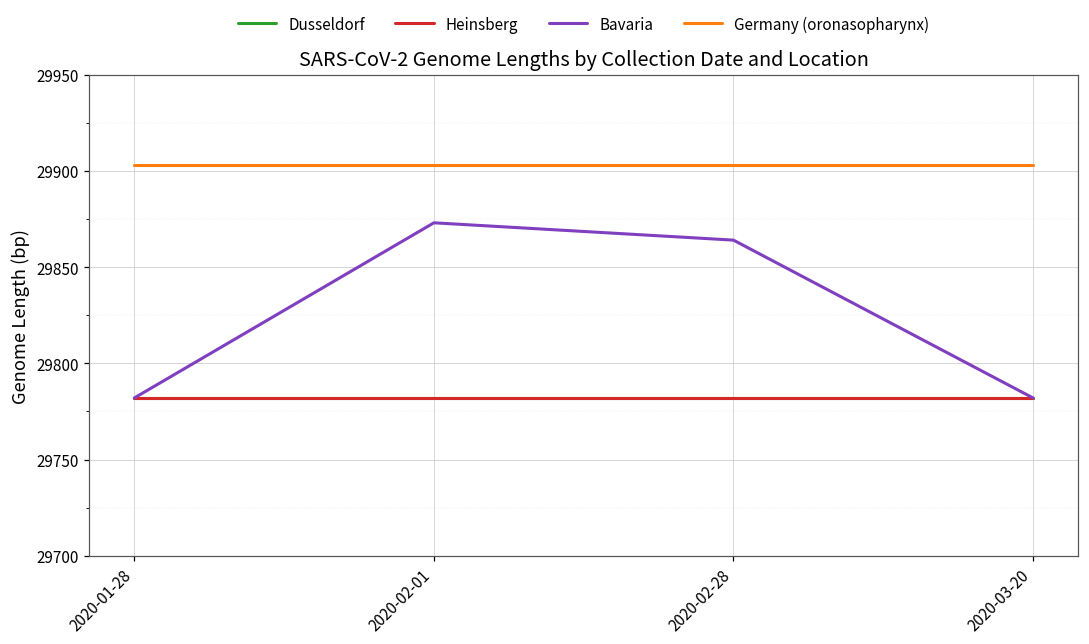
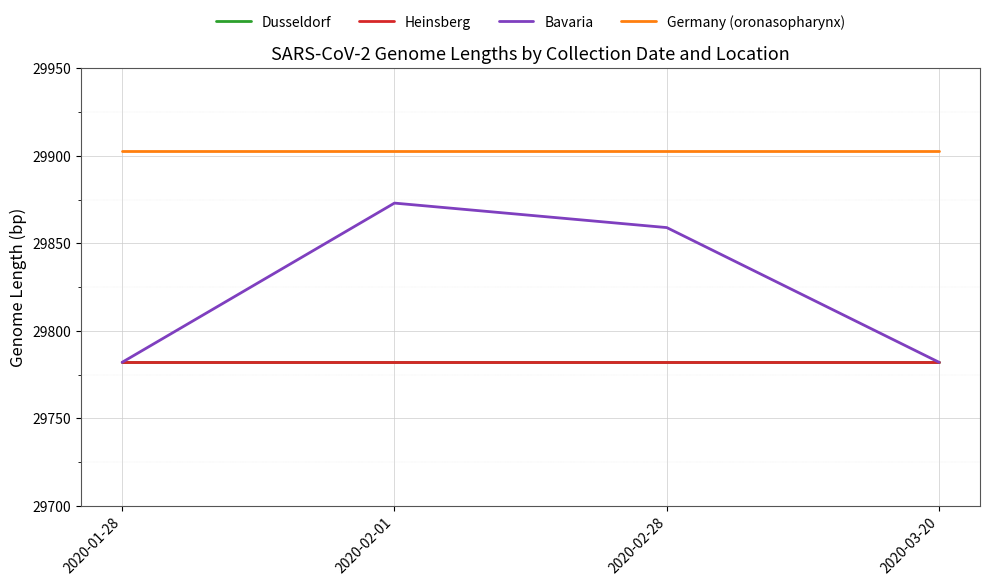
  {
    "Heinsberg": {
      "2020-02-01": 29782,
      "2020-02-28": 29782
    },
    "Bavaria": {
      "2020-02-01": 29873,
-     "2020-02-28": 29864
+     "2020-02-28": 29859
    },
    "Germany (oronasopharynx)": {
      "2020-01-28": 29903,
      "2020-02-01": 29903,
      "2020-02-28": 29903,
      "2020-03-20": 29903
    }
  }
